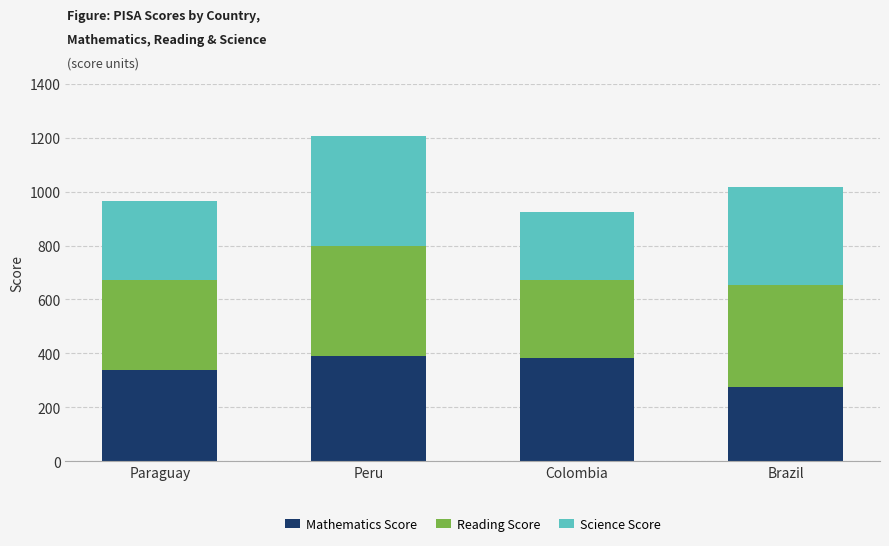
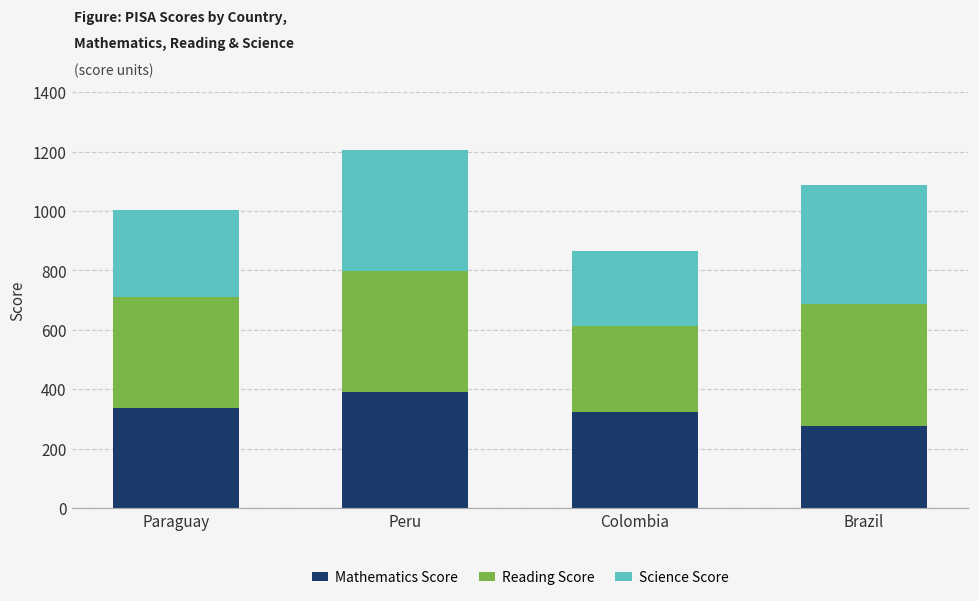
  {
    "Mathematics Score": {
      "Paraguay": 340,
      "Peru": 390,
-     "Colombia": 380,
+     "Colombia": 320,
      "Brazil": 280
    },
    "Reading Score": {
-     "Paraguay": 340,
+     "Paraguay": 370,
      "Peru": 410,
      "Colombia": 290,
-     "Brazil": 380
+     "Brazil": 410
    },
    "Science Score": {
      "Paraguay": 290,
      "Peru": 410,
      "Colombia": 250,
-     "Brazil": 370
+     "Brazil": 400
    }
  }
